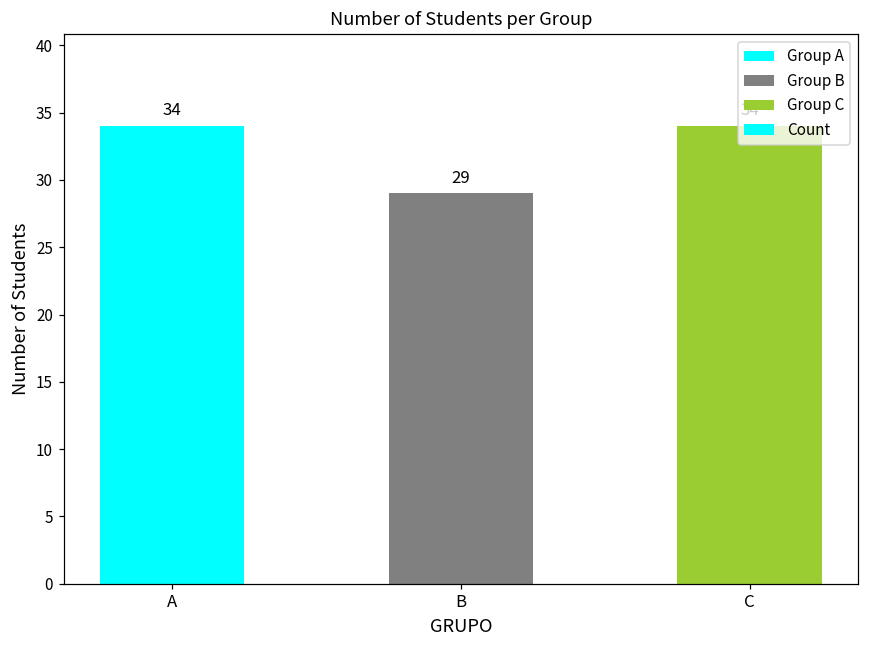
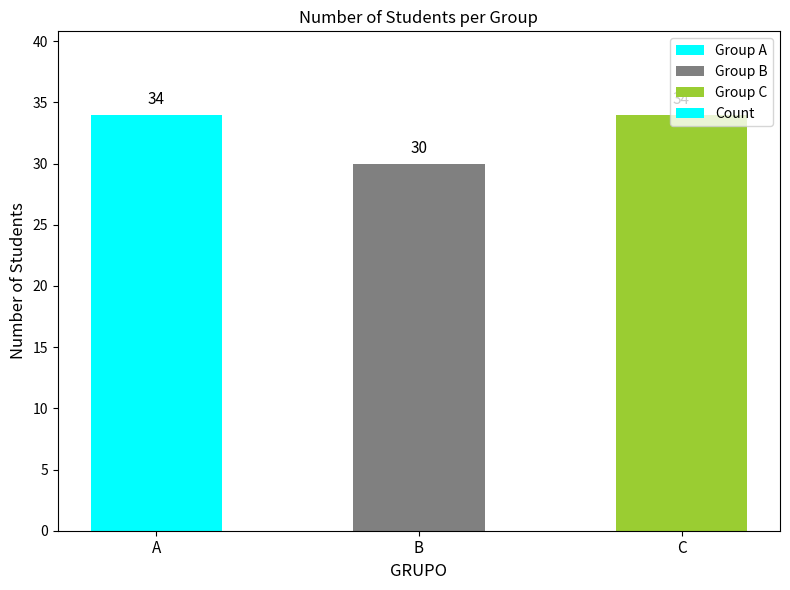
  {
    "A": 34,
-   "B": 29
+   "B": 30
  }
